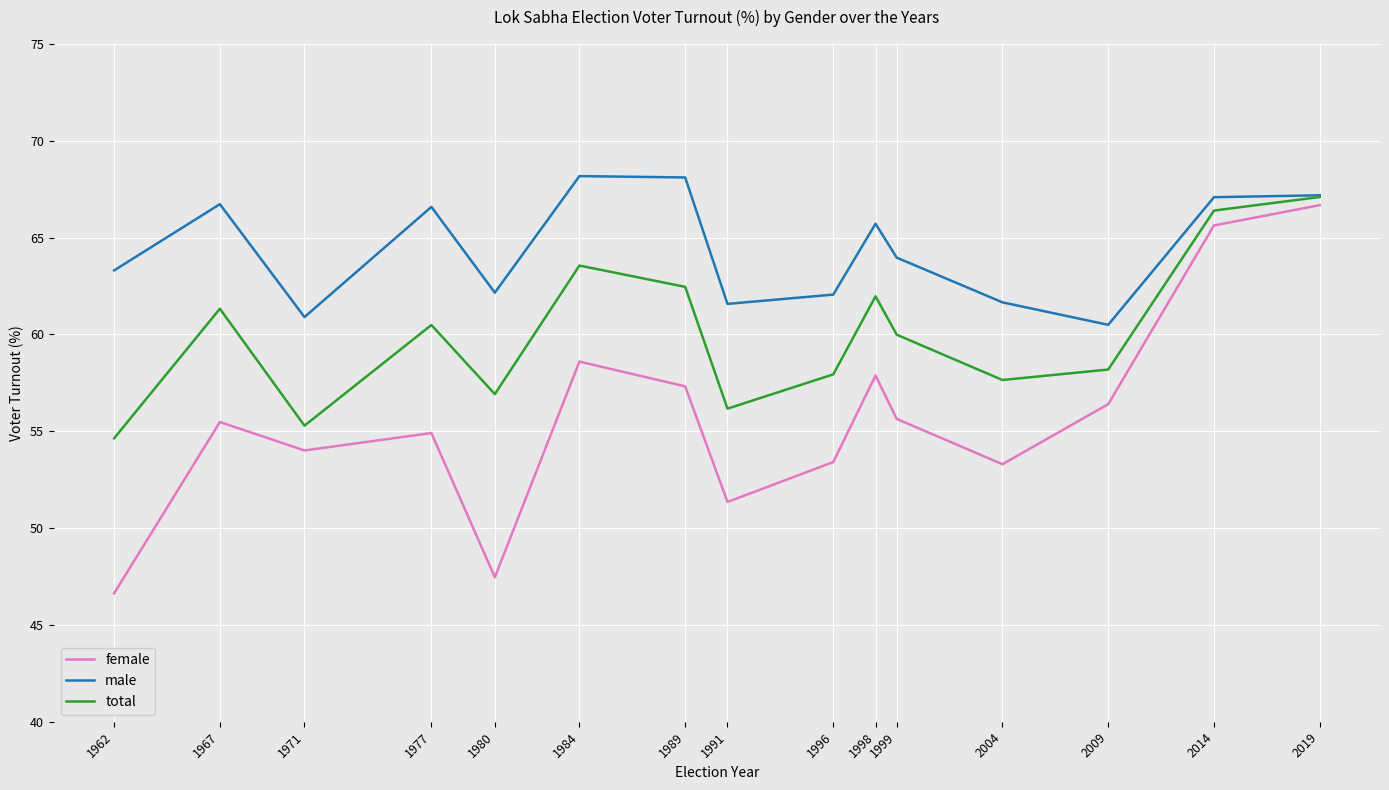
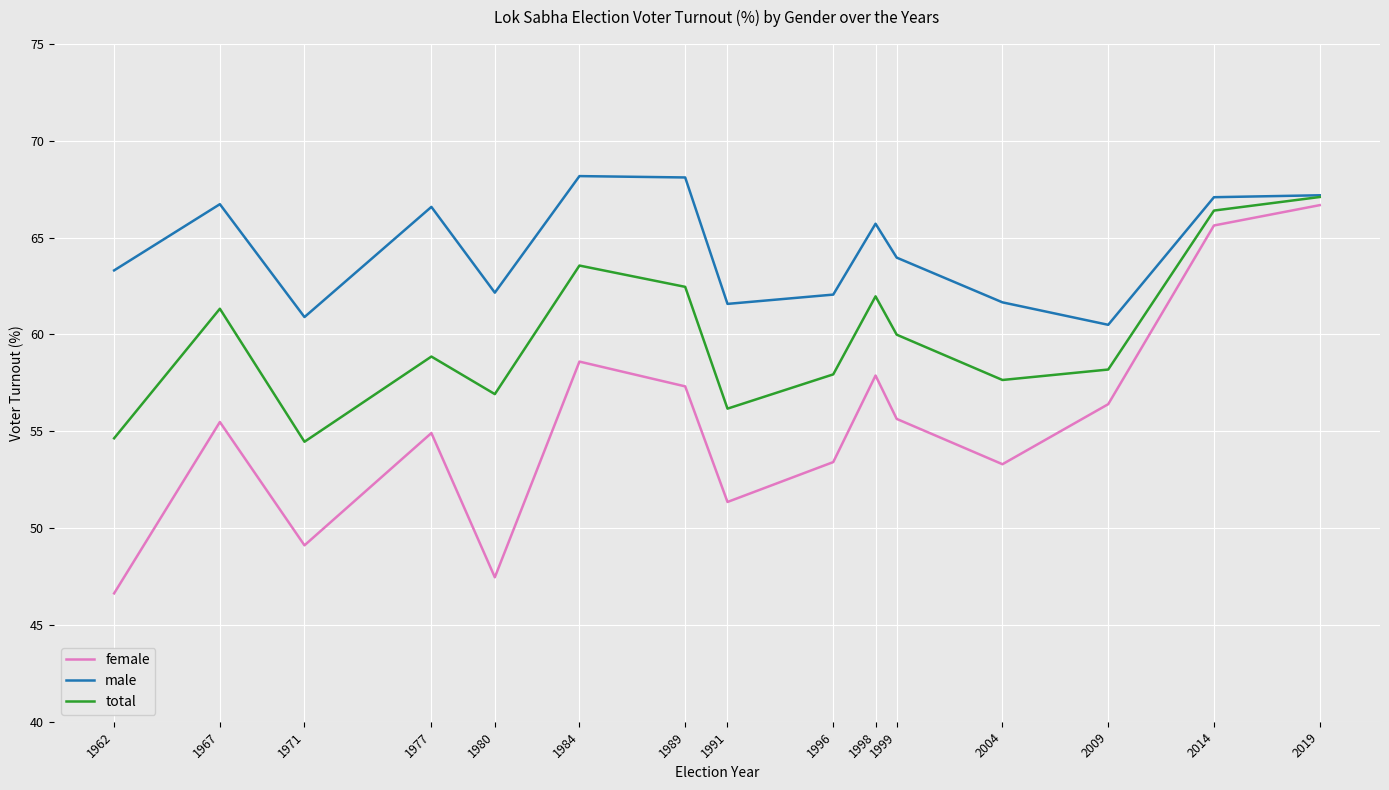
  {
    "female": {
      "1962": 46.6,
      "1967": 55.5,
-     "1971": 54.0,
+     "1971": 49.1,
      "1977": 54.9,
      "1980": 47.5,
      "1984": 58.6,
      "1989": 57.3,
      "1991": 51.4,
      "1996": 53.4,
      "1998": 57.9,
      "1999": 55.6,
      "2004": 53.3,
      "2009": 56.4,
      "2014": 65.6,
      "2019": 66.7
    },
    "male": {
      "1962": 63.3,
      "1967": 66.7,
      "1971": 60.9,
      "1977": 66.6,
      "1980": 62.2,
      "1984": 68.2,
      "1989": 68.1,
      "1991": 61.6,
      "1996": 62.1,
      "1998": 65.7,
      "1999": 64.0,
      "2004": 61.7,
      "2009": 60.5,
      "2014": 67.1
    },
    "total": {
      "1962": 54.6,
      "1967": 61.3,
-     "1971": 55.3,
-     "1977": 60.5,
+     "1971": 54.5,
+     "1977": 58.9,
      "1980": 56.9,
      "1984": 63.6,
      "1989": 62.5,
      "1991": 56.2,
      "1996": 57.9,
      "1998": 62.0,
      "1999": 60.0,
      "2004": 57.7,
      "2009": 58.2,
      "2014": 66.4
    }
  }
